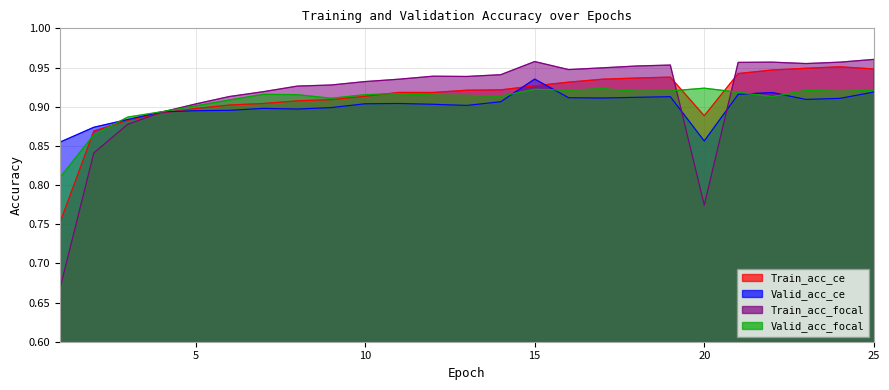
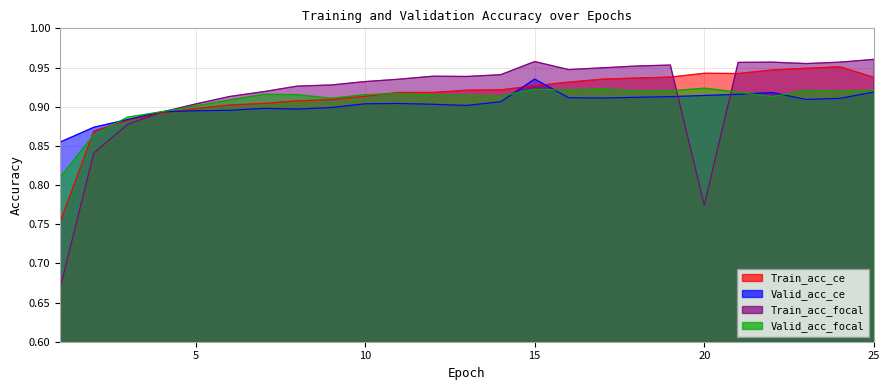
  {
    "Train_acc_ce": {
      "15": 0.93,
-     "20": 0.89,
-     "25": 0.95
+     "20": 0.94,
+     "25": 0.94
    },
    "Valid_acc_ce": {
      "10": 0.90,
      "15": 0.94,
-     "20": 0.86
+     "20": 0.91
    },
    "Train_acc_focal": {
      "10": 0.93,
      "15": 0.96,
      "20": 0.77,
      "25": 0.96
    },
    "Valid_acc_focal": {
      "15": 0.92,
      "20": 0.92
    }
  }
